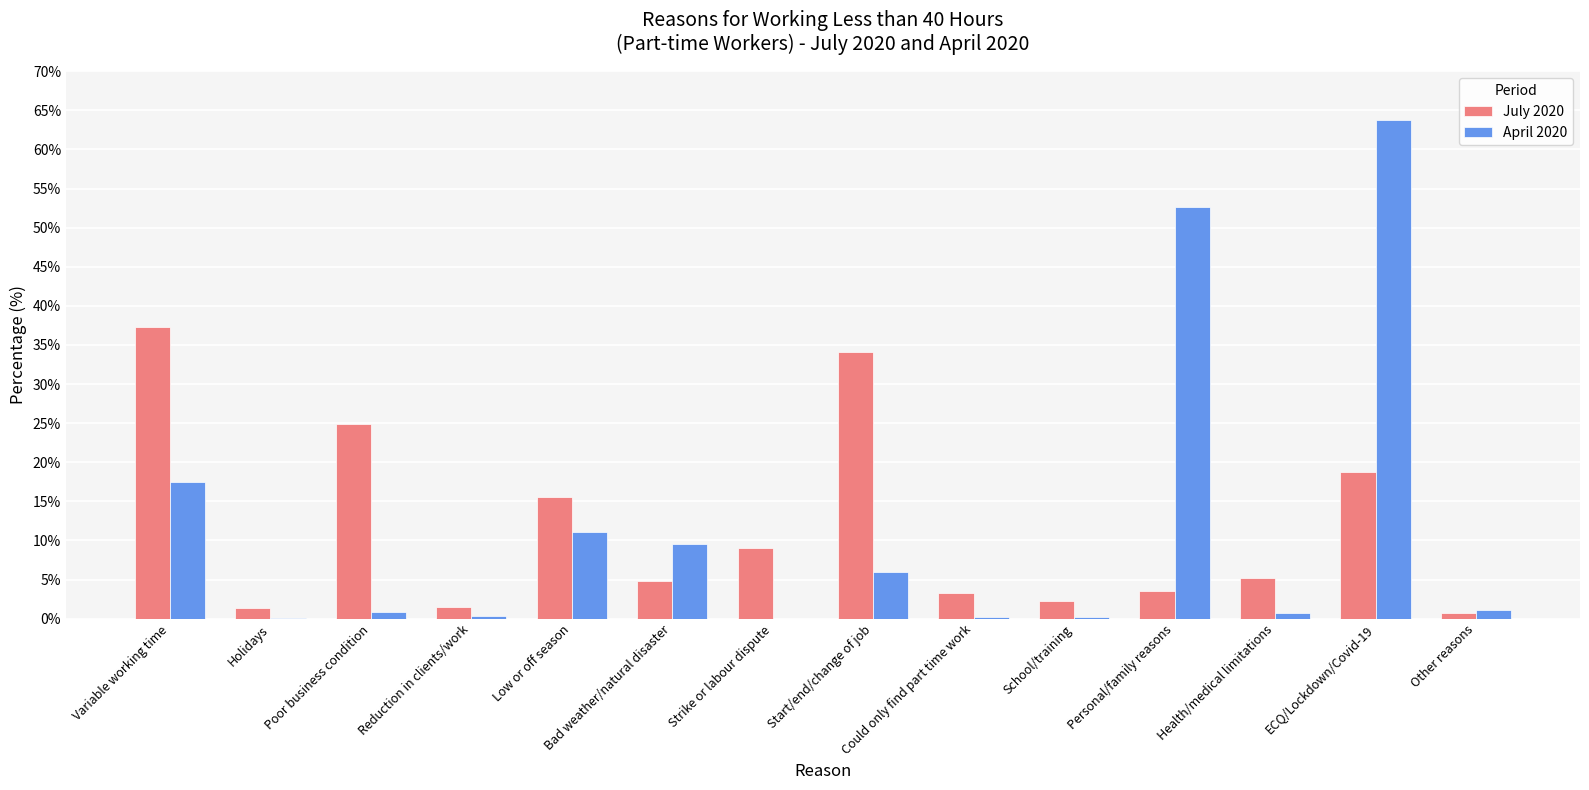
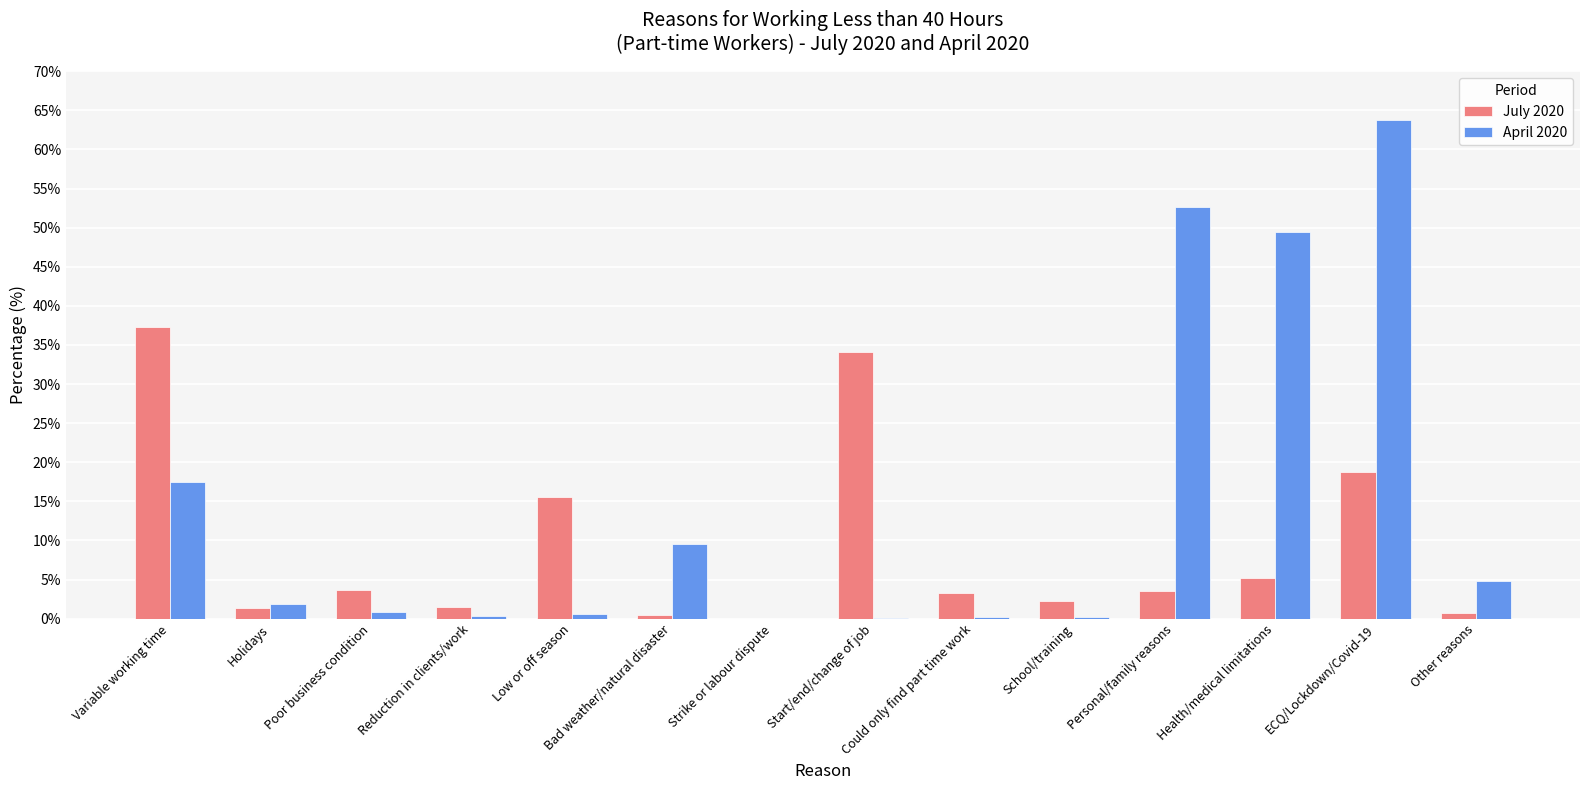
  {
    "July 2020": {
      "Variable working time": "37%",
      "Holidays": "1%",
-     "Poor business condition": "25%",
+     "Poor business condition": "4%",
      "Reduction in clients/work": "1%",
      "Low or off season": "16%",
-     "Bad weather/natural disaster": "5%",
-     "Strike or labour dispute": "9%",
+     "Bad weather/natural disaster": "0%",
+     "Strike or labour dispute": "0%",
      "Start/end/change of job": "34%",
      "Could only find part time work": "3%",
      "School/training": "2%",
      "Personal/family reasons": "4%",
      "Health/medical limitations": "5%",
      "ECQ/Lockdown/Covid-19": "19%",
      "Other reasons": "1%"
    },
    "April 2020": {
      "Variable working time": "17%",
-     "Holidays": "0%",
+     "Holidays": "2%",
      "Poor business condition": "1%",
      "Reduction in clients/work": "0%",
-     "Low or off season": "11%",
+     "Low or off season": "1%",
      "Bad weather/natural disaster": "10%",
      "Strike or labour dispute": "0%",
-     "Start/end/change of job": "6%",
+     "Start/end/change of job": "0%",
      "Personal/family reasons": "53%",
-     "Health/medical limitations": "1%",
+     "Health/medical limitations": "49%",
      "ECQ/Lockdown/Covid-19": "64%",
-     "Other reasons": "1%"
+     "Other reasons": "5%"
    }
  }
